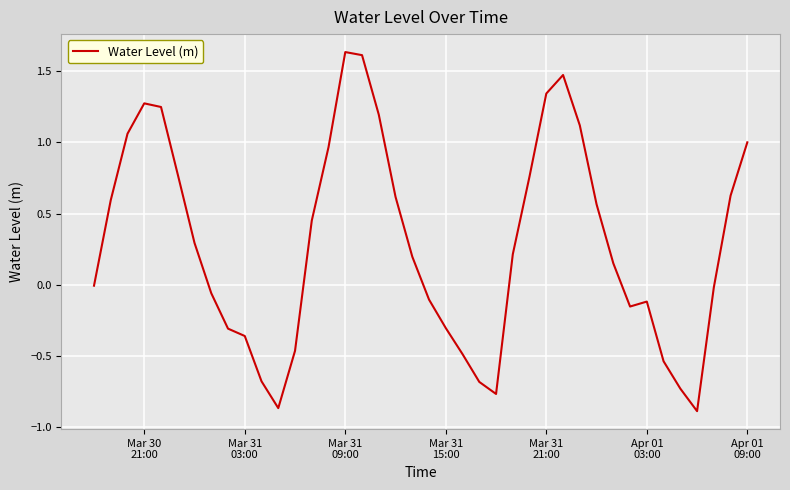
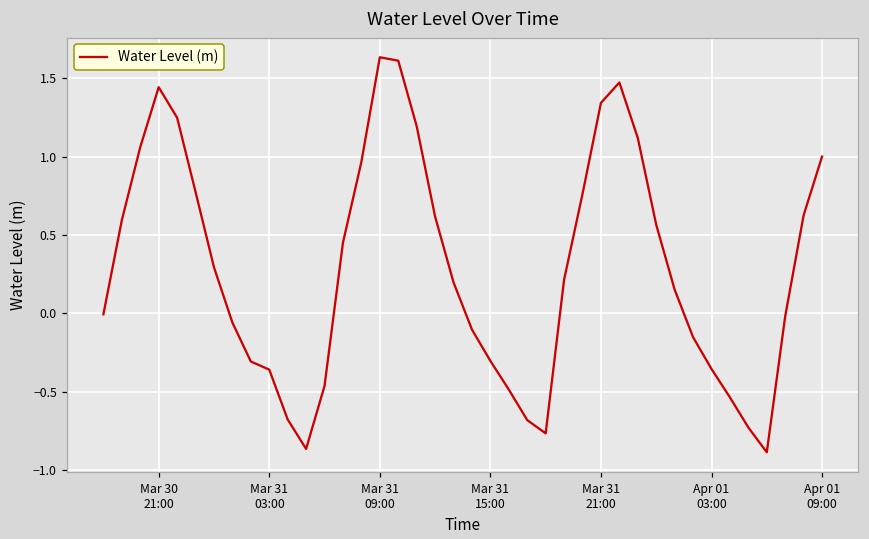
  {
-   "Mar 30 21:00": 1.27,
+   "Mar 30 21:00": 1.44,
    "Mar 31 03:00": -0.36,
    "Mar 31 09:00": 1.63,
    "Mar 31 15:00": -0.30,
    "Mar 31 21:00": 1.34,
-   "Apr 01 03:00": -0.12,
+   "Apr 01 03:00": -0.36,
    "Apr 01 09:00": 1.00
  }
